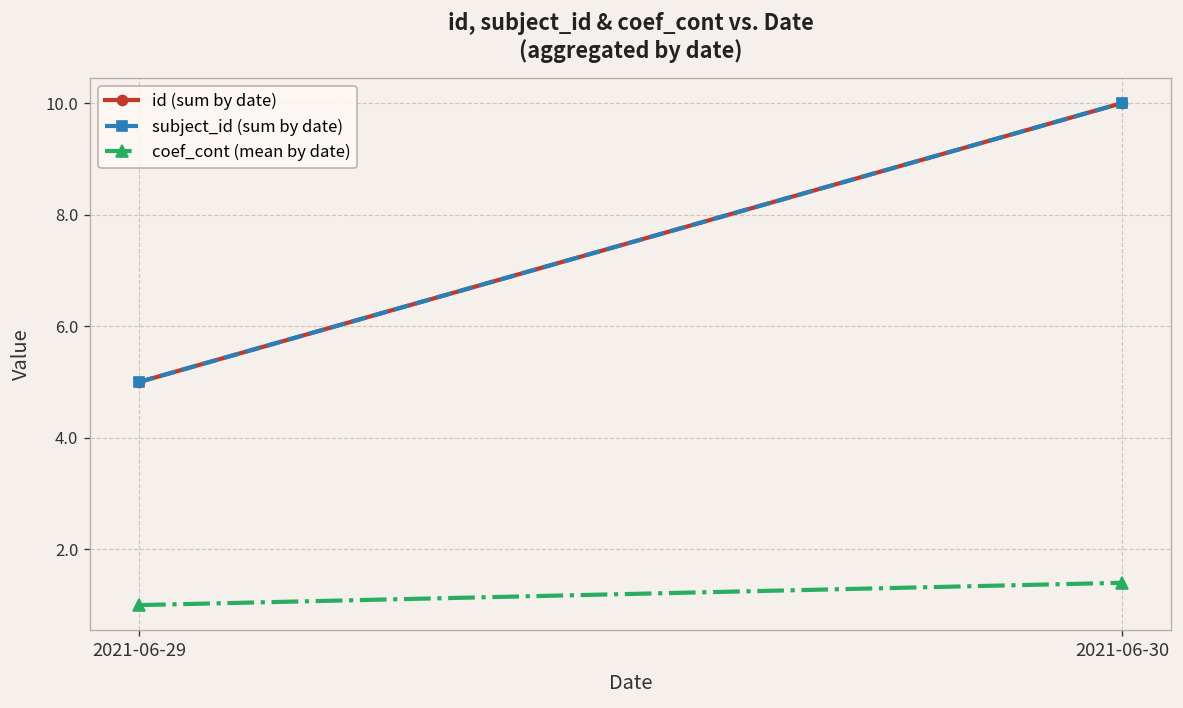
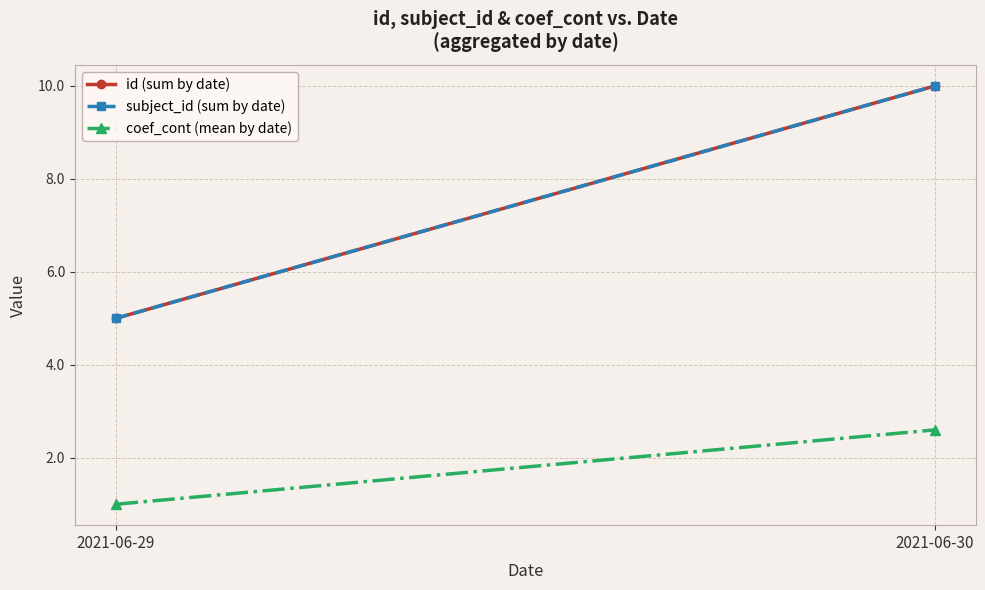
  {
    "subject_id (sum by date)": {
      "2021-06-29": 5.0,
      "2021-06-30": 10.0
    },
    "coef_cont (mean by date)": {
      "2021-06-29": 1.0,
-     "2021-06-30": 1.4
+     "2021-06-30": 2.6
    }
  }
